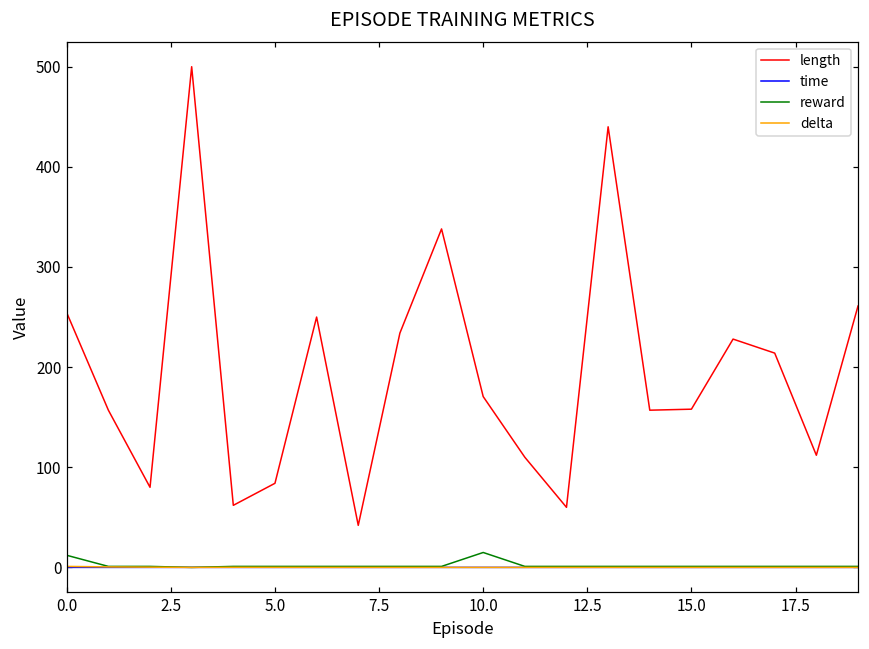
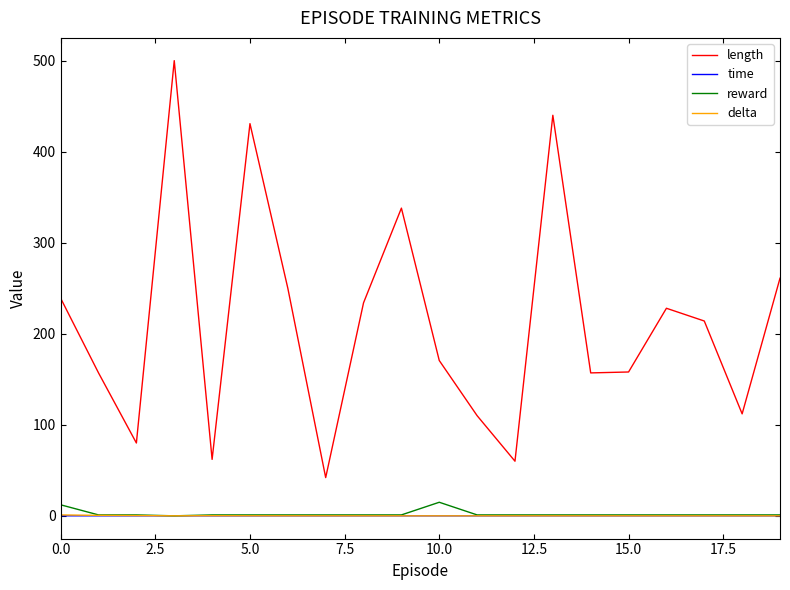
  {
    "length": {
-     "0.0": 250,
-     "5.0": 80,
+     "0.0": 240,
+     "5.0": 430,
      "10.0": 170,
      "15.0": 160
    },
    "reward": {
      "0.0": 10,
      "10.0": 10
    }
  }
